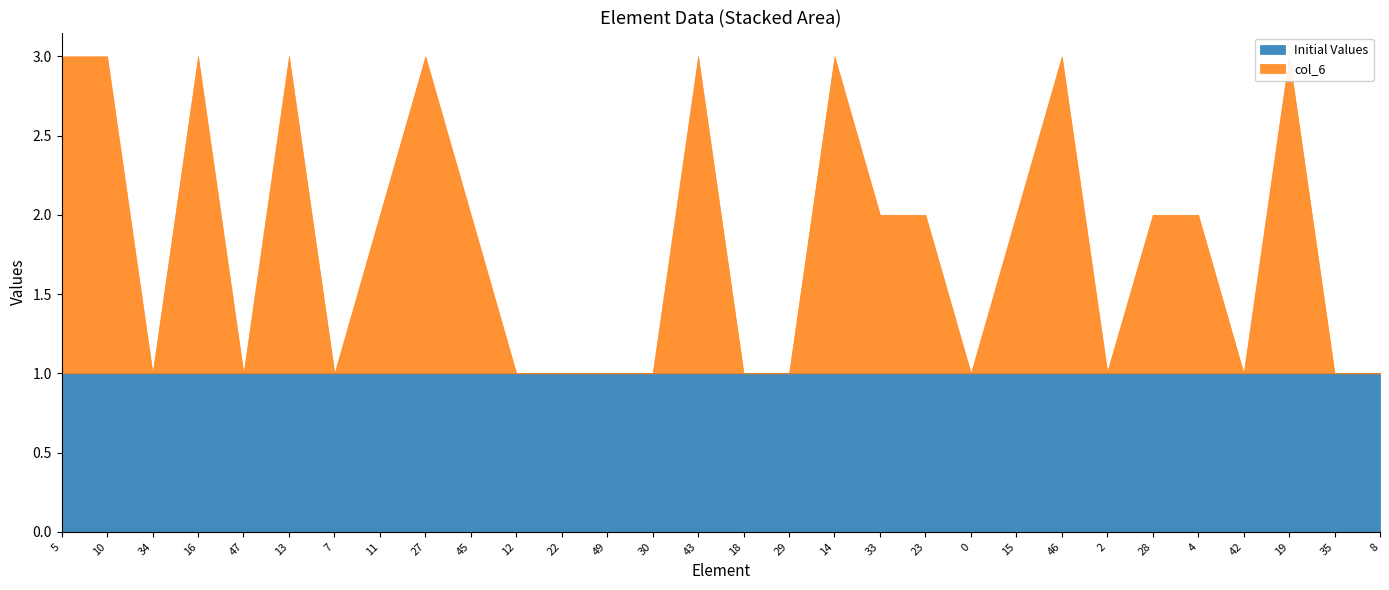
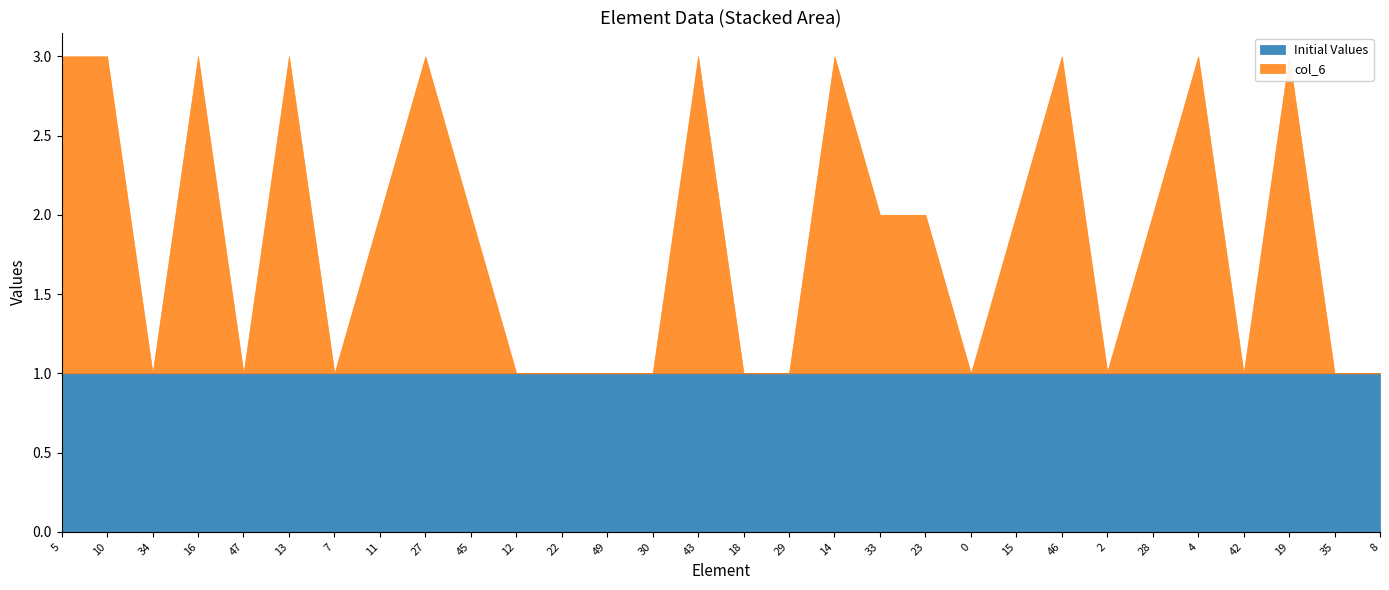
  {
    "Initial Values": {
      "5": 1,
      "10": 1,
      "16": 1,
      "13": 1,
      "11": 1,
      "27": 1,
      "45": 1,
      "43": 1,
      "14": 1,
      "33": 1,
      "23": 1,
      "15": 1,
      "46": 1,
      "28": 1,
      "4": 1,
      "19": 1
    },
    "col_6": {
      "5": 2,
      "10": 2,
      "16": 2,
      "13": 2,
      "11": 1,
      "27": 2,
      "45": 1,
      "43": 2,
      "14": 2,
      "33": 1,
      "23": 1,
      "15": 1,
      "46": 2,
      "28": 1,
-     "4": 1
+     "4": 2
    }
  }
